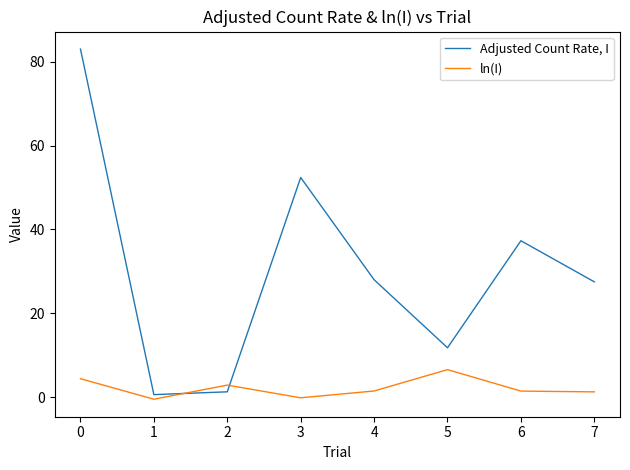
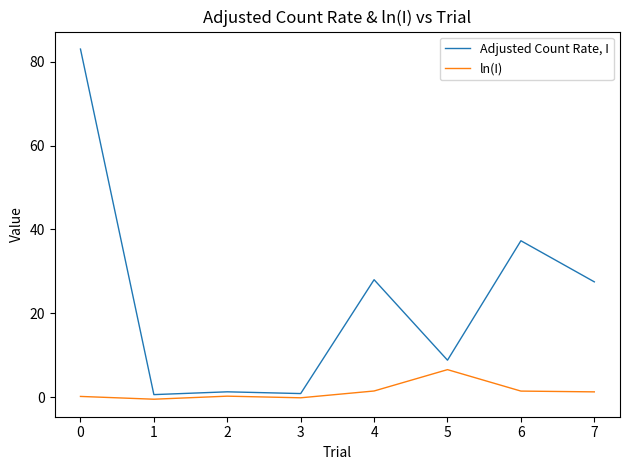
  {
    "Adjusted Count Rate, I": {
      "0": 83,
      "1": 1,
      "2": 1,
-     "3": 52,
+     "3": 1,
      "4": 28,
-     "5": 12,
+     "5": 9,
      "6": 37,
      "7": 28
    },
    "ln(I)": {
-     "0": 4,
+     "0": 0,
      "1": 0,
-     "2": 3,
+     "2": 0,
      "3": 0,
      "4": 1,
      "5": 7,
      "6": 1,
      "7": 1
    }
  }
